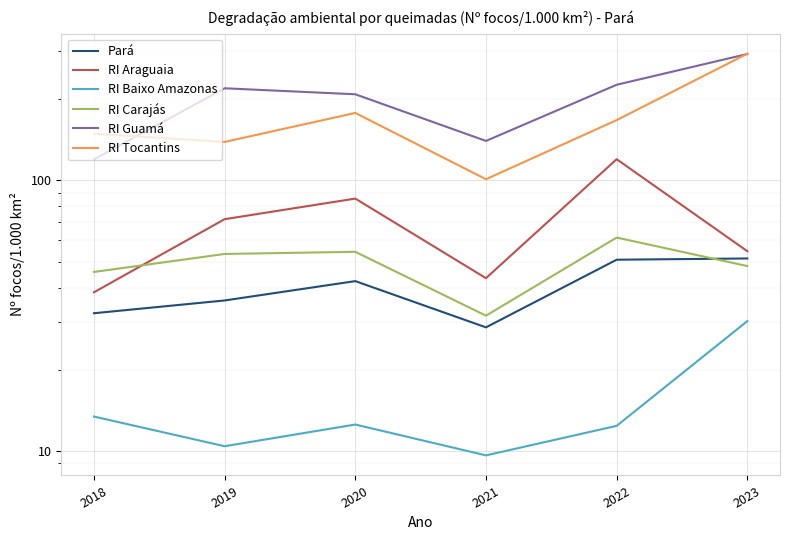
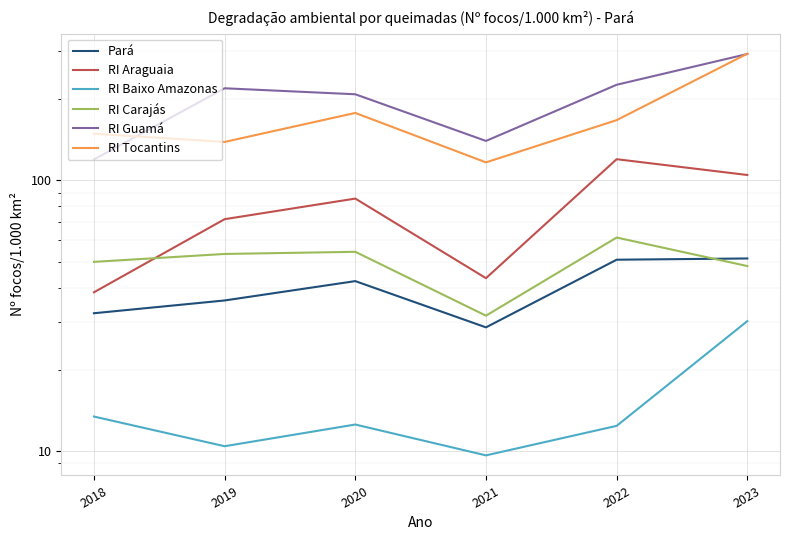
  {
    "Pará": {
      "2018": 32,
      "2019": 36,
      "2020": 42,
      "2021": 29,
      "2022": 51,
      "2023": 51
    },
    "RI Araguaia": {
      "2018": 39,
      "2019": 72,
      "2020": 86,
      "2021": 43,
      "2022": 120,
-     "2023": 55
+     "2023": 105
    },
    "RI Baixo Amazonas": {
      "2018": 13,
      "2019": 10.4,
      "2020": 13,
      "2021": 9.6,
      "2022": 12,
      "2023": 30
    },
    "RI Carajás": {
-     "2018": 46,
+     "2018": 50,
      "2019": 53,
      "2020": 54,
      "2021": 32,
      "2022": 61,
      "2023": 48
    },
    "RI Guamá": {
      "2019": 220,
      "2020": 210,
      "2021": 140,
      "2022": 230
    },
    "RI Tocantins": {
      "2019": 140,
      "2020": 180,
-     "2021": 101,
+     "2021": 116,
      "2022": 170
    }
  }
